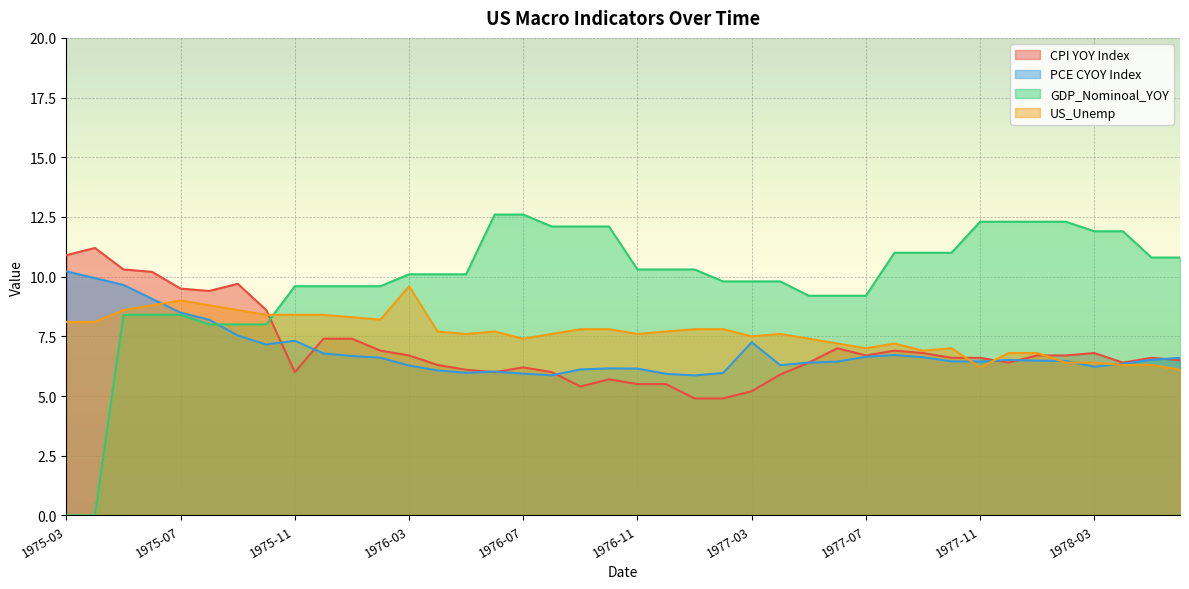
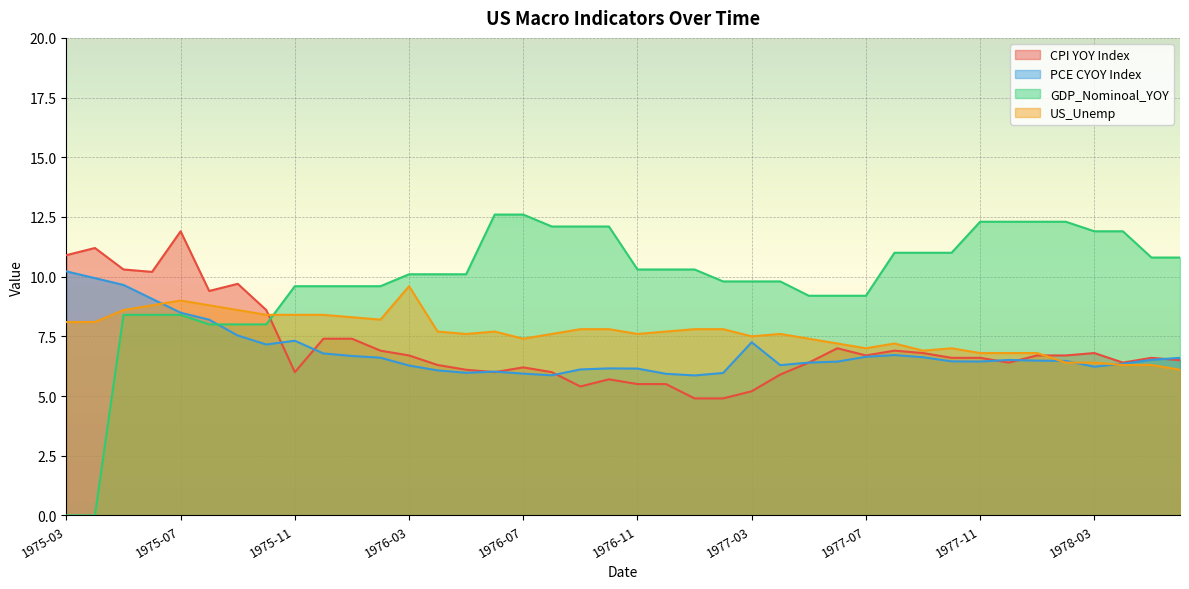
  {
    "CPI YOY Index": {
      "1975-03": 10.9,
-     "1975-07": 9.5,
+     "1975-07": 11.9,
      "1975-11": 6.0,
      "1976-03": 6.7,
      "1976-07": 6.2,
      "1976-11": 5.5,
      "1977-03": 5.2,
      "1977-11": 6.6,
      "1978-03": 6.8
    },
    "PCE CYOY Index": {
      "1975-03": 10.2,
      "1975-11": 7.3,
      "1976-03": 6.3,
      "1976-07": 5.9,
      "1976-11": 6.1,
      "1977-03": 7.3,
      "1977-11": 6.4,
      "1978-03": 6.2
    },
    "GDP_Nominoal_YOY": {
      "1975-03": 0.0,
      "1975-11": 9.6,
      "1976-03": 10.1,
      "1976-07": 12.6,
      "1976-11": 10.3,
      "1977-03": 9.8,
      "1977-07": 9.2,
      "1977-11": 12.3,
      "1978-03": 11.9
    },
    "US_Unemp": {
      "1975-03": 8.1,
      "1975-07": 9.0,
      "1975-11": 8.4,
      "1976-03": 9.6,
      "1976-07": 7.4,
      "1976-11": 7.6,
      "1977-03": 7.5,
      "1977-07": 7.0,
-     "1977-11": 6.2,
+     "1977-11": 6.8,
      "1978-03": 6.4
    }
  }
